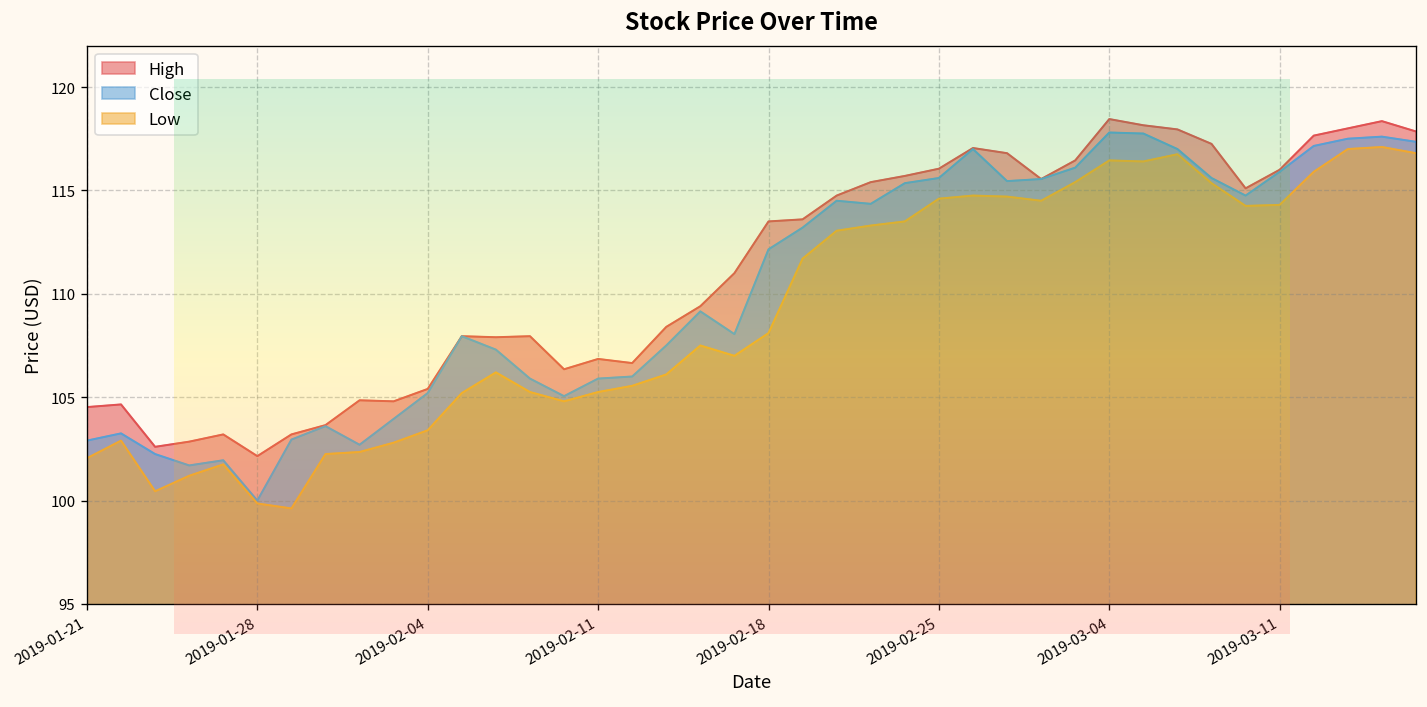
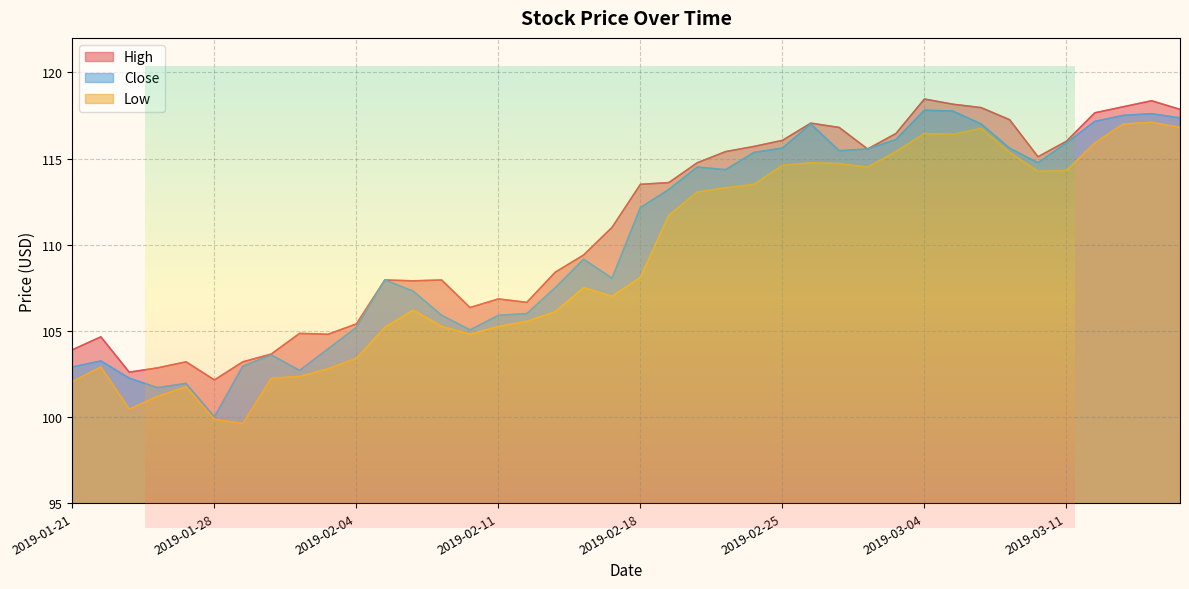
  {
    "Stock Price Over Time": {
      "High": {
-       "2019-01-21": 104.5
+       "2019-01-21": 103.9
      },
      "Close": {
        "2019-01-21": 102.9
      },
      "Low": {
        "2019-01-21": 102.1
      }
    }
  }
